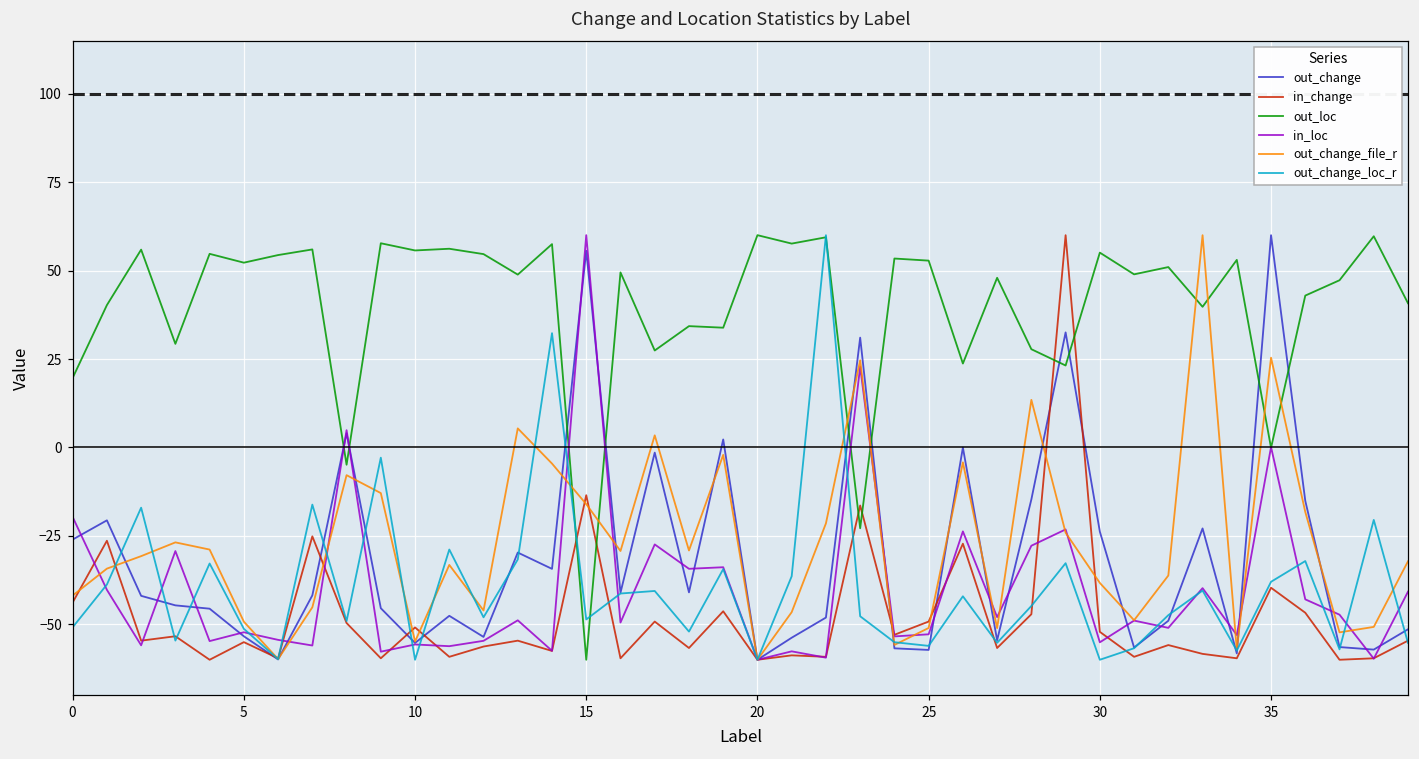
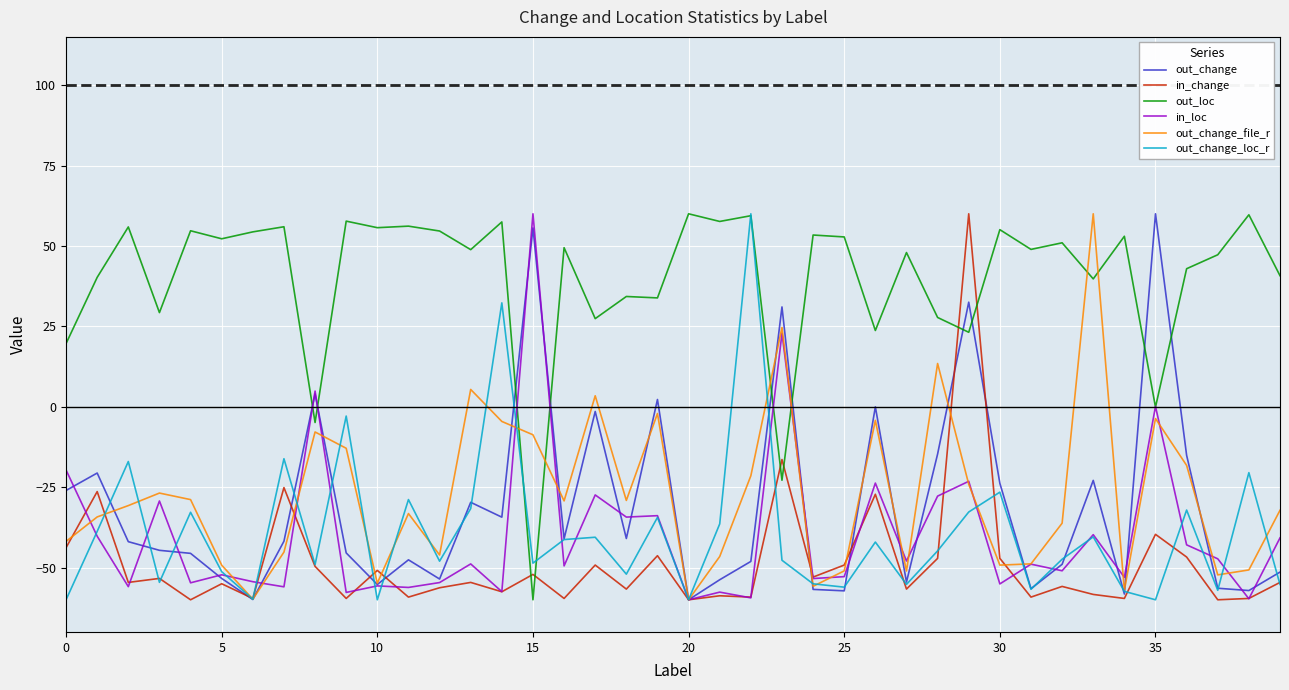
  {
    "out_change": {
      "0": -26,
      "5": -53,
      "15": 56,
      "25": -57,
      "30": -24,
      "35": 60
    },
    "in_change": {
      "0": -44,
      "5": -55,
      "10": -51,
-     "15": -13,
+     "15": -52,
      "25": -49,
-     "30": -52,
+     "30": -47,
      "35": -40
    },
    "out_loc": {
      "0": 20,
      "5": 52,
      "10": 56,
      "15": -60,
      "20": 60,
      "25": 53,
      "30": 55
    },
    "in_loc": {
      "0": -20,
      "5": -52,
      "15": 60,
      "25": -53,
      "30": -55
    },
    "out_change_file_r": {
      "0": -42,
      "5": -49,
-     "15": -16,
+     "15": -9,
      "25": -51,
-     "30": -38,
-     "35": 25
+     "30": -49,
+     "35": -4
    },
    "out_change_loc_r": {
-     "0": -51,
+     "0": -60,
      "5": -51,
      "10": -60,
      "15": -49,
      "25": -56,
-     "30": -60,
-     "35": -38
+     "30": -27,
+     "35": -60
    }
  }
